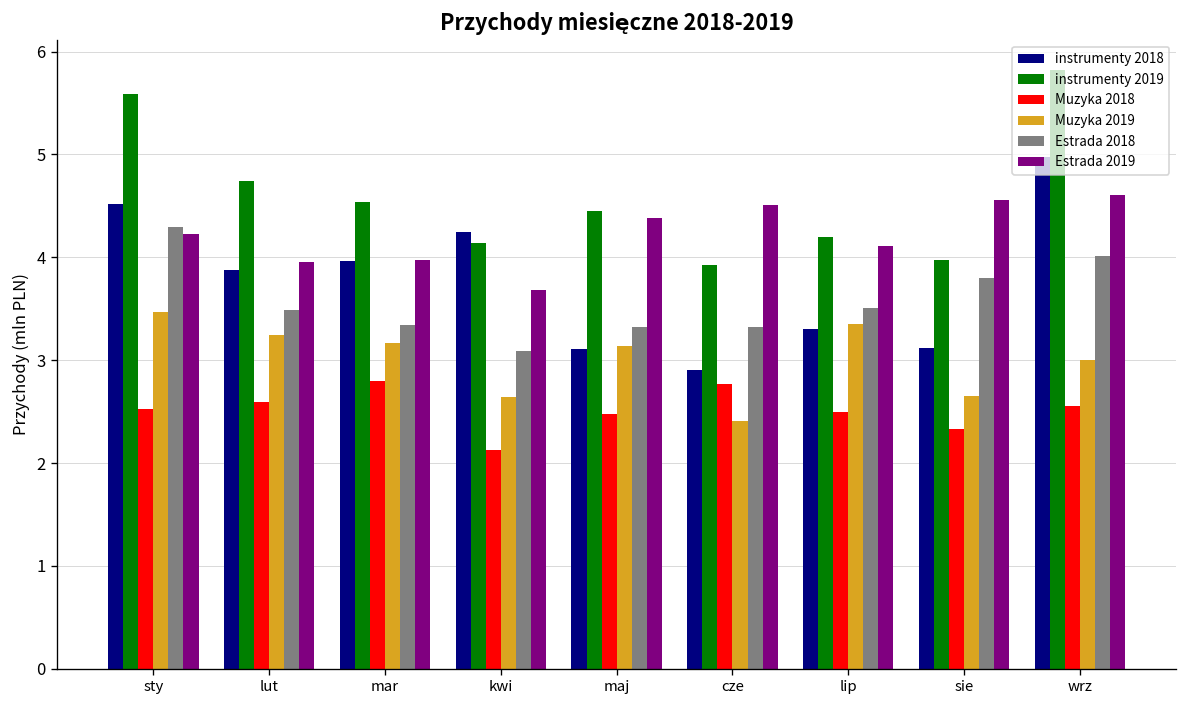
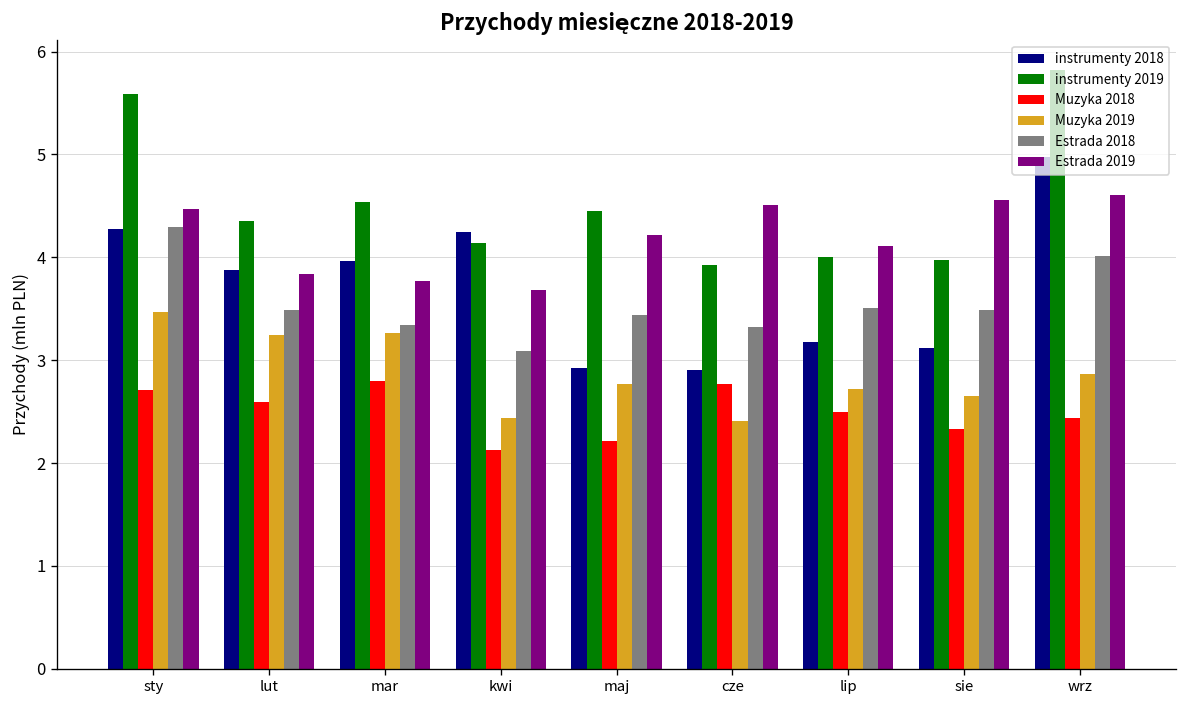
  {
    "instrumenty 2018": {
-     "sty": 4.5,
+     "sty": 4.3,
      "lut": 3.9,
      "mar": 4.0,
      "kwi": 4.2,
-     "maj": 3.1,
+     "maj": 2.9,
      "cze": 2.9,
-     "lip": 3.3,
+     "lip": 3.2,
      "sie": 3.1
    },
    "instrumenty 2019": {
      "sty": 5.6,
-     "lut": 4.7,
+     "lut": 4.4,
      "mar": 4.5,
      "kwi": 4.1,
      "maj": 4.4,
      "cze": 3.9,
-     "lip": 4.2,
+     "lip": 4.0,
      "sie": 4.0
    },
    "Muzyka 2018": {
-     "sty": 2.5,
+     "sty": 2.7,
      "lut": 2.6,
      "mar": 2.8,
      "kwi": 2.1,
-     "maj": 2.5,
+     "maj": 2.2,
      "cze": 2.8,
      "lip": 2.5,
      "sie": 2.3,
-     "wrz": 2.6
+     "wrz": 2.4
    },
    "Muzyka 2019": {
      "sty": 3.5,
      "lut": 3.2,
-     "mar": 3.2,
-     "kwi": 2.6,
-     "maj": 3.1,
+     "mar": 3.3,
+     "kwi": 2.4,
+     "maj": 2.8,
      "cze": 2.4,
-     "lip": 3.4,
+     "lip": 2.7,
      "sie": 2.7,
-     "wrz": 3.0
+     "wrz": 2.9
    },
    "Estrada 2018": {
      "sty": 4.3,
      "lut": 3.5,
      "mar": 3.3,
      "kwi": 3.1,
-     "maj": 3.3,
+     "maj": 3.4,
      "cze": 3.3,
      "lip": 3.5,
-     "sie": 3.8,
+     "sie": 3.5,
      "wrz": 4.0
    },
    "Estrada 2019": {
-     "sty": 4.2,
-     "lut": 4.0,
-     "mar": 4.0,
+     "sty": 4.5,
+     "lut": 3.8,
+     "mar": 3.8,
      "kwi": 3.7,
-     "maj": 4.4,
+     "maj": 4.2,
      "cze": 4.5,
      "lip": 4.1,
      "sie": 4.6,
      "wrz": 4.6
    }
  }
